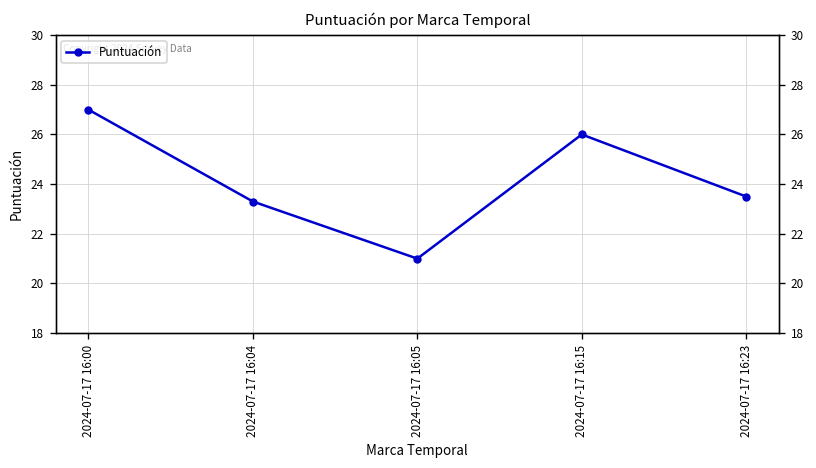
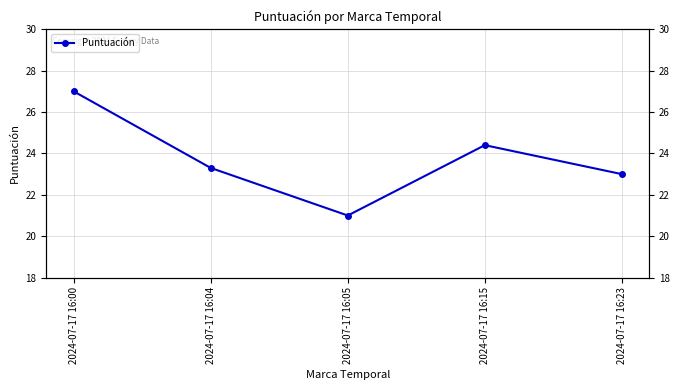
  {
    "2024-07-17 16:00": 27.0,
    "2024-07-17 16:04": 23.3,
    "2024-07-17 16:05": 21.0,
-   "2024-07-17 16:15": 26.0,
-   "2024-07-17 16:23": 23.5
+   "2024-07-17 16:15": 24.4,
+   "2024-07-17 16:23": 23.0
  }
